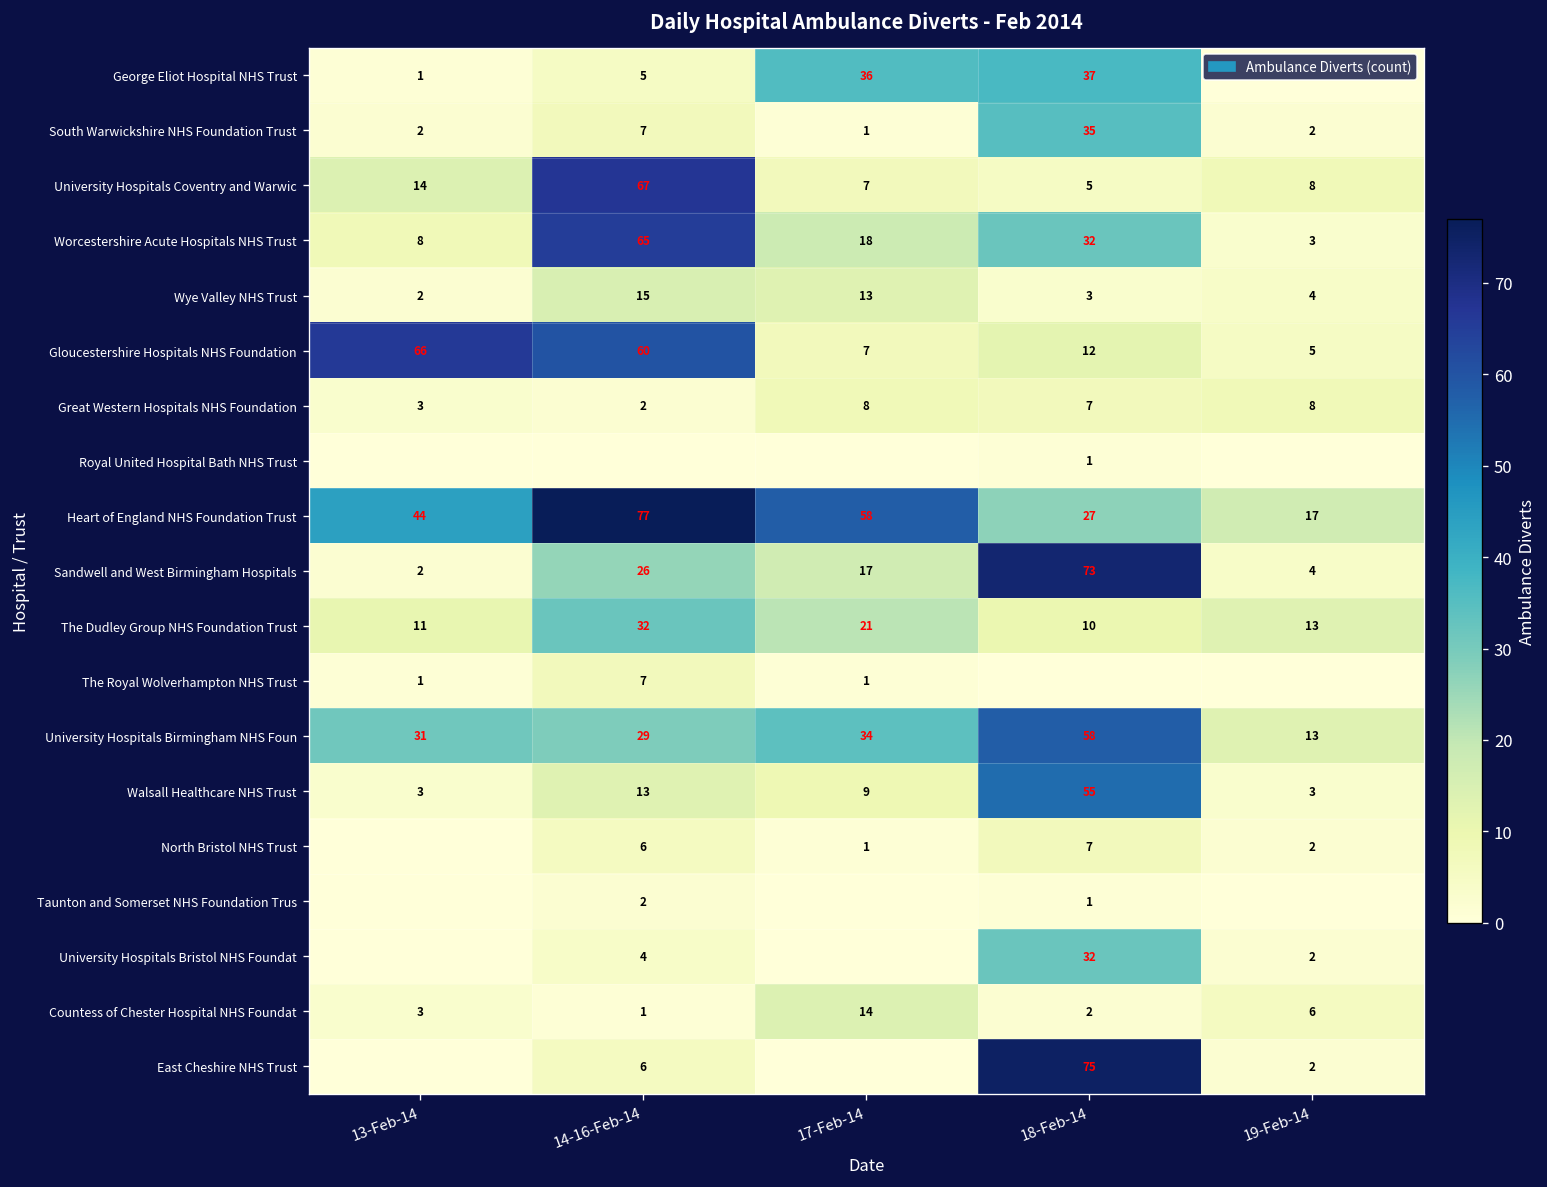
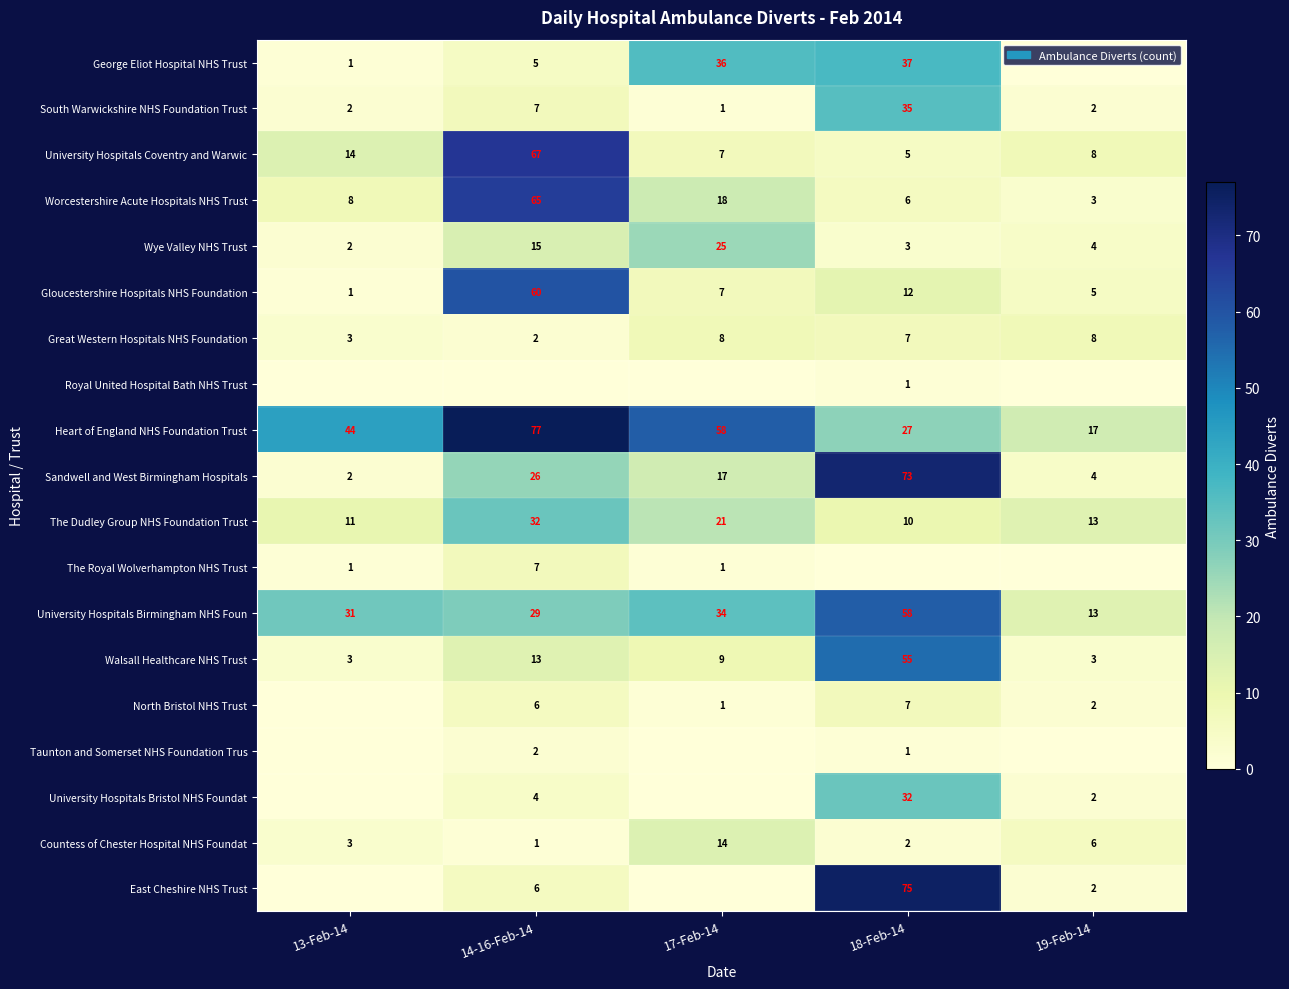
  {
    "George Eliot Hospital NHS Trust": {
      "13-Feb-14": 1,
      "14-16-Feb-14": 5,
      "17-Feb-14": 36,
      "18-Feb-14": 37
    },
    "South Warwickshire NHS Foundation Trust": {
      "13-Feb-14": 2,
      "14-16-Feb-14": 7,
      "17-Feb-14": 1,
      "18-Feb-14": 35,
      "19-Feb-14": 2
    },
    "University Hospitals Coventry and Warwic": {
      "13-Feb-14": 14,
      "14-16-Feb-14": 67,
      "17-Feb-14": 7,
      "18-Feb-14": 5,
      "19-Feb-14": 8
    },
    "Worcestershire Acute Hospitals NHS Trust": {
      "13-Feb-14": 8,
      "14-16-Feb-14": 65,
      "17-Feb-14": 18,
-     "18-Feb-14": 32,
+     "18-Feb-14": 6,
      "19-Feb-14": 3
    },
    "Wye Valley NHS Trust": {
      "13-Feb-14": 2,
      "14-16-Feb-14": 15,
-     "17-Feb-14": 13,
+     "17-Feb-14": 25,
      "18-Feb-14": 3,
      "19-Feb-14": 4
    },
    "Gloucestershire Hospitals NHS Foundation": {
-     "13-Feb-14": 66,
+     "13-Feb-14": 1,
      "14-16-Feb-14": 60,
      "17-Feb-14": 7,
      "18-Feb-14": 12,
      "19-Feb-14": 5
    },
    "Great Western Hospitals NHS Foundation": {
      "13-Feb-14": 3,
      "14-16-Feb-14": 2,
      "17-Feb-14": 8,
      "18-Feb-14": 7,
      "19-Feb-14": 8
    },
    "Royal United Hospital Bath NHS Trust": {
      "18-Feb-14": 1
    },
    "Heart of England NHS Foundation Trust": {
      "13-Feb-14": 44,
      "14-16-Feb-14": 77,
      "17-Feb-14": 58,
      "18-Feb-14": 27,
      "19-Feb-14": 17
    },
    "Sandwell and West Birmingham Hospitals": {
      "13-Feb-14": 2,
      "14-16-Feb-14": 26,
      "17-Feb-14": 17,
      "18-Feb-14": 73,
      "19-Feb-14": 4
    },
    "The Dudley Group NHS Foundation Trust": {
      "13-Feb-14": 11,
      "14-16-Feb-14": 32,
      "17-Feb-14": 21,
      "18-Feb-14": 10,
      "19-Feb-14": 13
    },
    "The Royal Wolverhampton NHS Trust": {
      "13-Feb-14": 1,
      "14-16-Feb-14": 7,
      "17-Feb-14": 1
    },
    "University Hospitals Birmingham NHS Foun": {
      "13-Feb-14": 31,
      "14-16-Feb-14": 29,
      "17-Feb-14": 34,
      "18-Feb-14": 58,
      "19-Feb-14": 13
    },
    "Walsall Healthcare NHS Trust": {
      "13-Feb-14": 3,
      "14-16-Feb-14": 13,
      "17-Feb-14": 9,
      "18-Feb-14": 55,
      "19-Feb-14": 3
    },
    "North Bristol NHS Trust": {
      "14-16-Feb-14": 6,
      "17-Feb-14": 1,
      "18-Feb-14": 7,
      "19-Feb-14": 2
    },
    "Taunton and Somerset NHS Foundation Trus": {
      "14-16-Feb-14": 2,
      "18-Feb-14": 1
    },
    "University Hospitals Bristol NHS Foundat": {
      "14-16-Feb-14": 4,
      "18-Feb-14": 32,
      "19-Feb-14": 2
    },
    "Countess of Chester Hospital NHS Foundat": {
      "13-Feb-14": 3,
      "14-16-Feb-14": 1,
      "17-Feb-14": 14,
      "18-Feb-14": 2,
      "19-Feb-14": 6
    },
    "East Cheshire NHS Trust": {
      "14-16-Feb-14": 6,
      "18-Feb-14": 75,
      "19-Feb-14": 2
    }
  }
